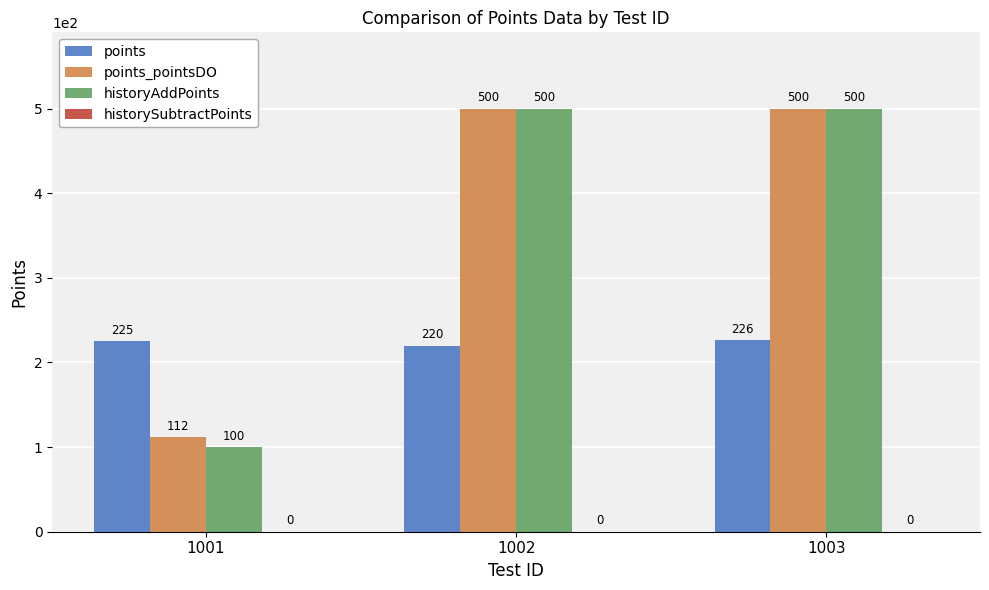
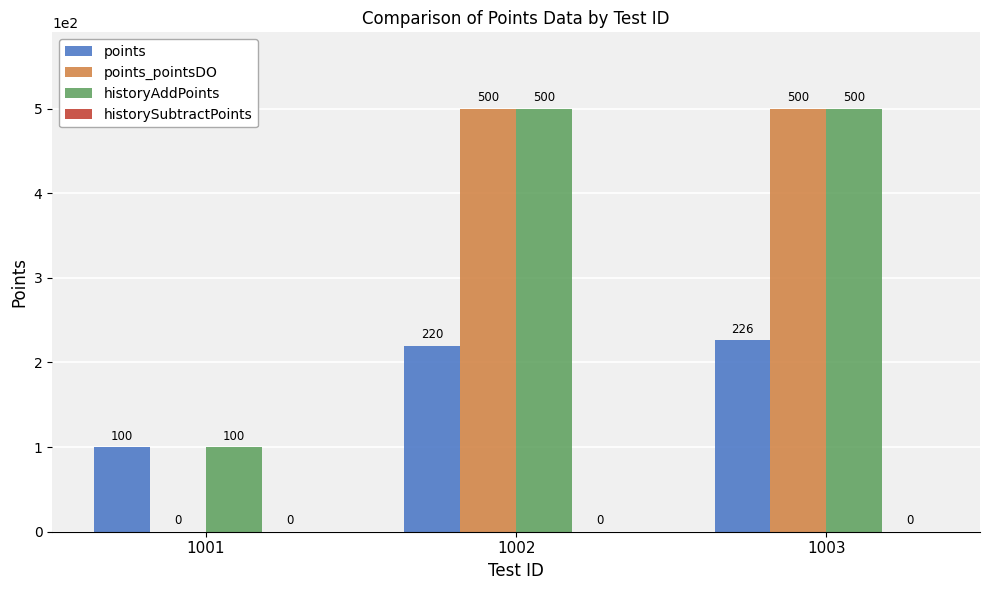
  {
    "points": {
-     "1001": 225,
+     "1001": 100,
      "1002": 220,
      "1003": 226
    },
    "points_pointsDO": {
-     "1001": 112,
+     "1001": 0,
      "1002": 500,
      "1003": 500
    },
    "historyAddPoints": {
      "1001": 100,
      "1002": 500,
      "1003": 500
    },
    "historySubtractPoints": {
      "1001": 0,
      "1002": 0,
      "1003": 0
    }
  }
